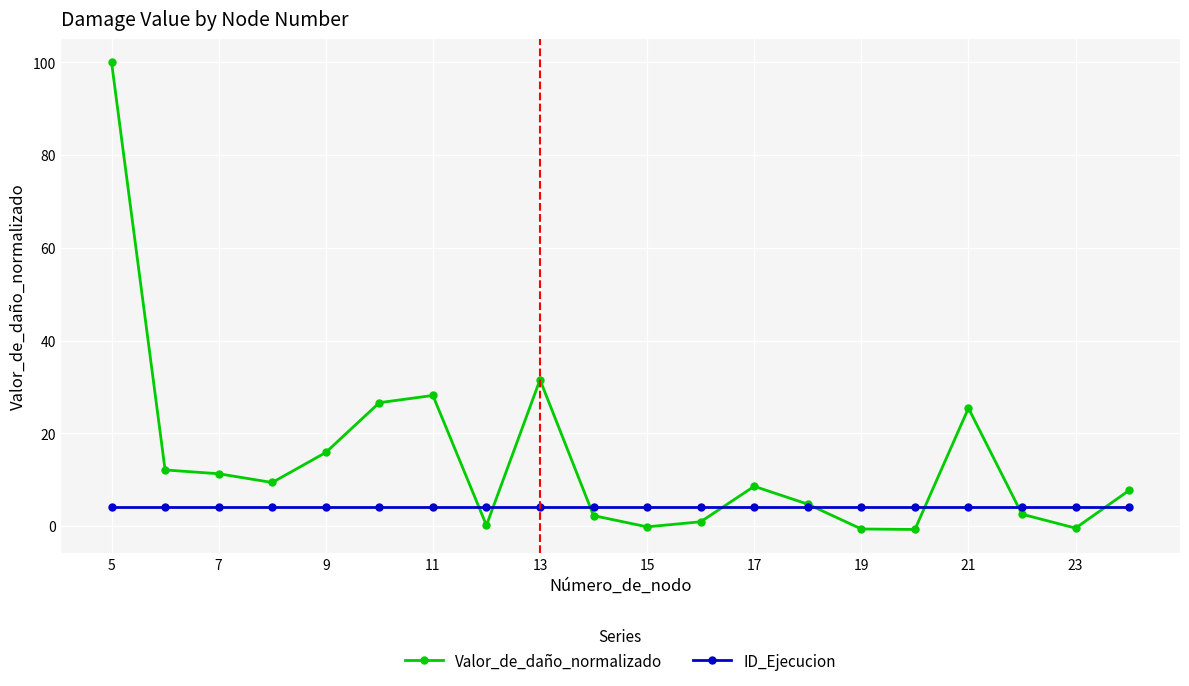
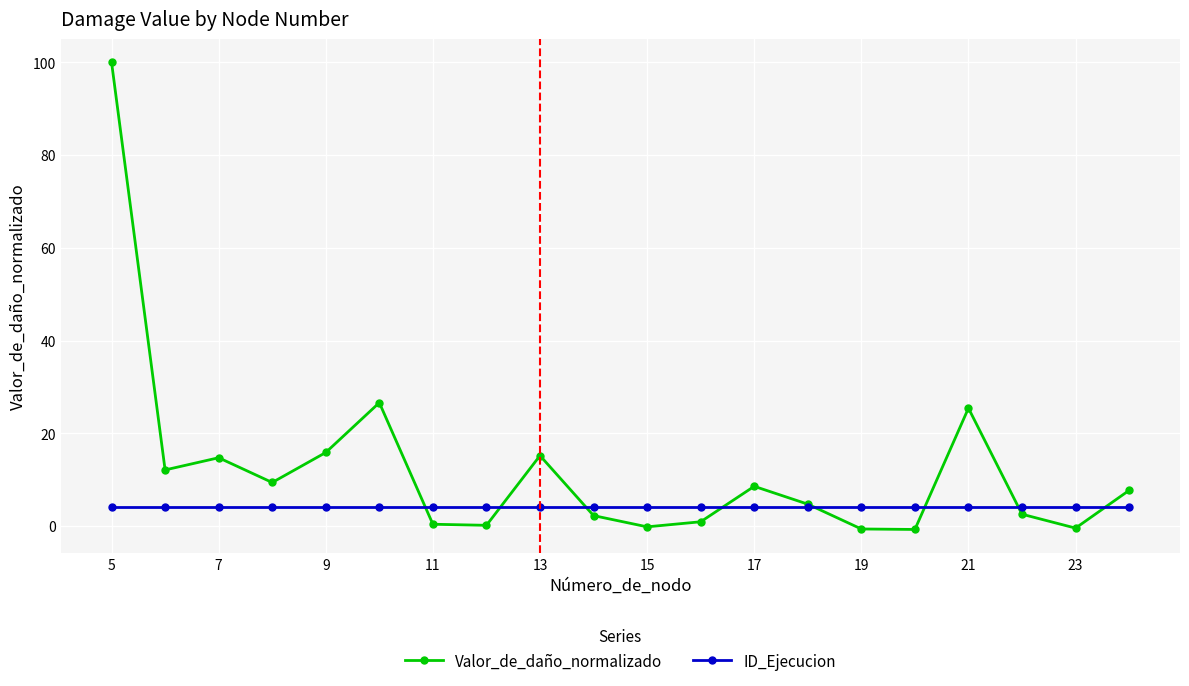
  {
    "Valor_de_daño_normalizado": {
      "5": 100,
-     "7": 11,
+     "7": 15,
      "9": 16,
-     "11": 28,
-     "13": 32,
+     "11": 0,
+     "13": 15,
      "15": 0,
      "17": 9,
      "19": -1,
      "21": 25,
      "23": 0
    },
    "ID_Ejecucion": {
      "5": 4,
      "7": 4,
      "9": 4,
      "11": 4,
      "13": 4,
      "15": 4,
      "17": 4,
      "19": 4,
      "21": 4,
      "23": 4
    }
  }
